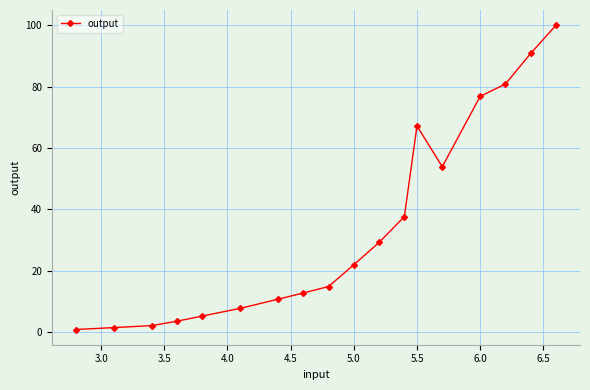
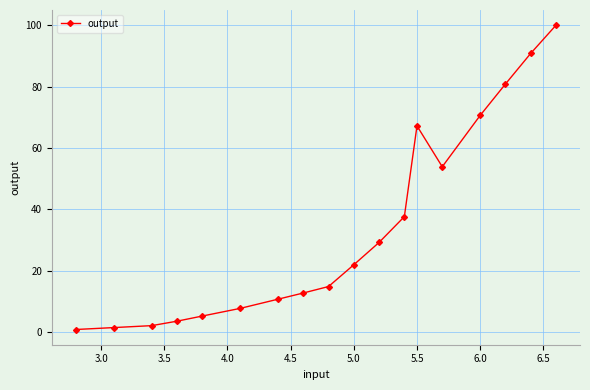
  {
    "5.0": 22,
    "5.5": 67,
-   "6.0": 77
+   "6.0": 71
  }
